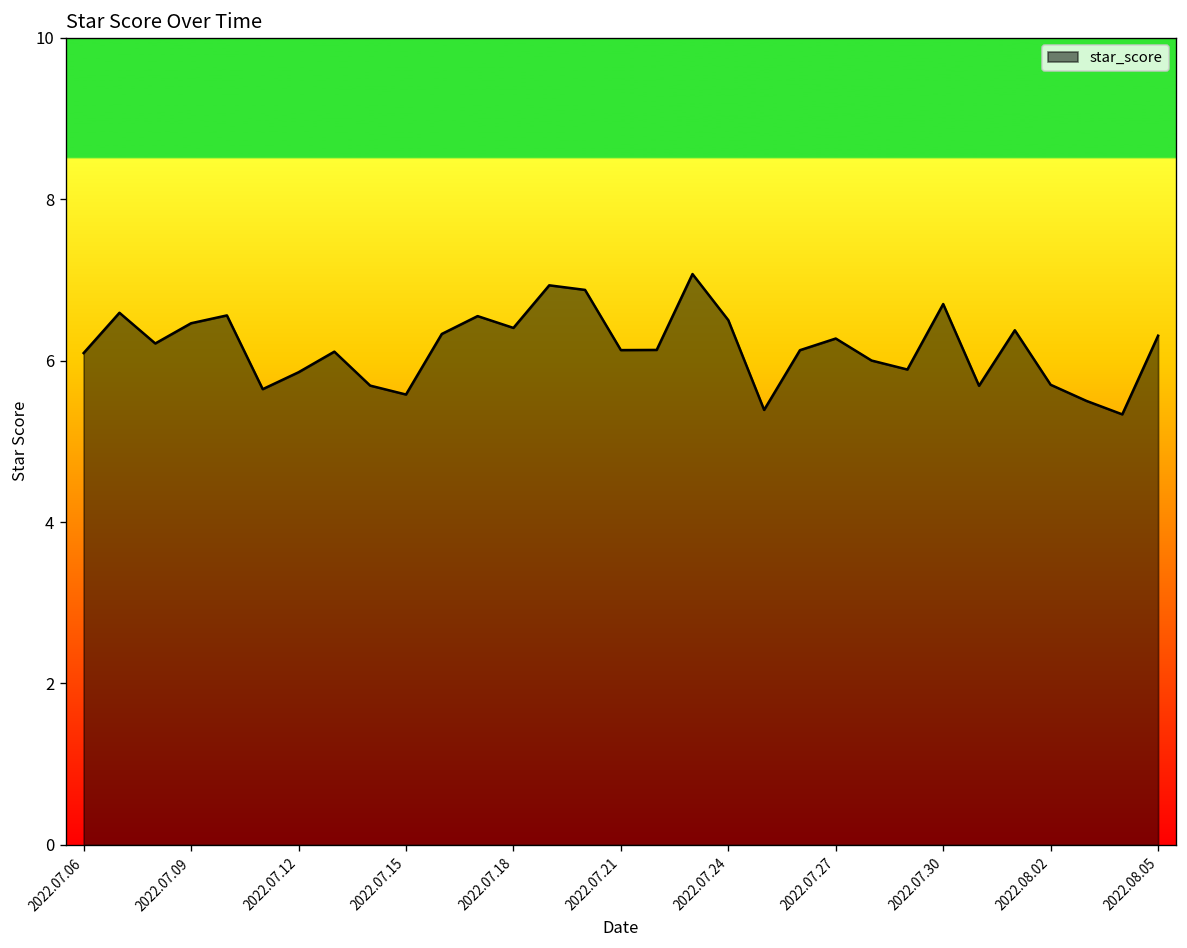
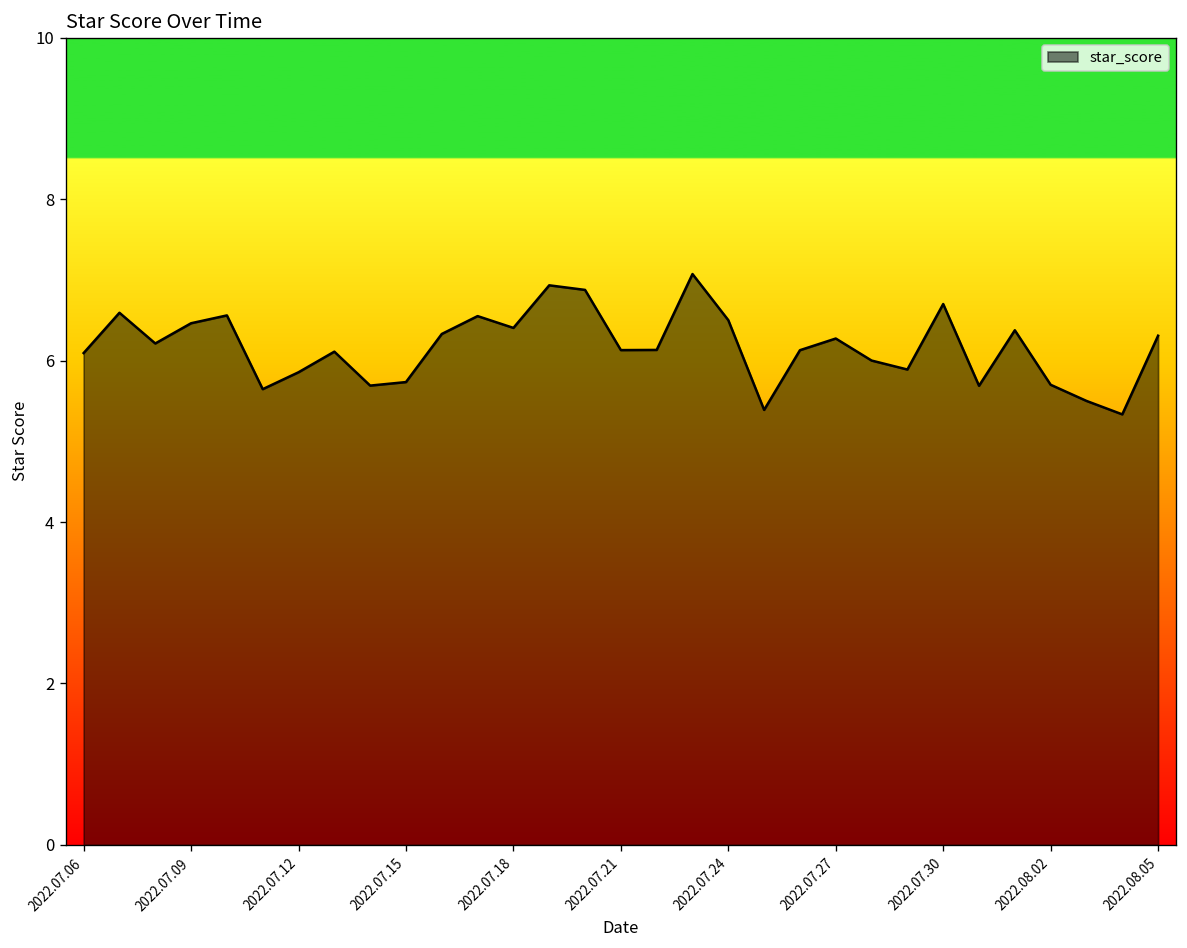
  {
    "2022.07.06": 6.1,
    "2022.07.09": 6.5,
    "2022.07.12": 5.9,
-   "2022.07.15": 5.6,
+   "2022.07.15": 5.7,
    "2022.07.18": 6.4,
    "2022.07.21": 6.1,
    "2022.07.24": 6.5,
    "2022.07.27": 6.3,
    "2022.07.30": 6.7,
    "2022.08.02": 5.7,
    "2022.08.05": 6.3
  }
